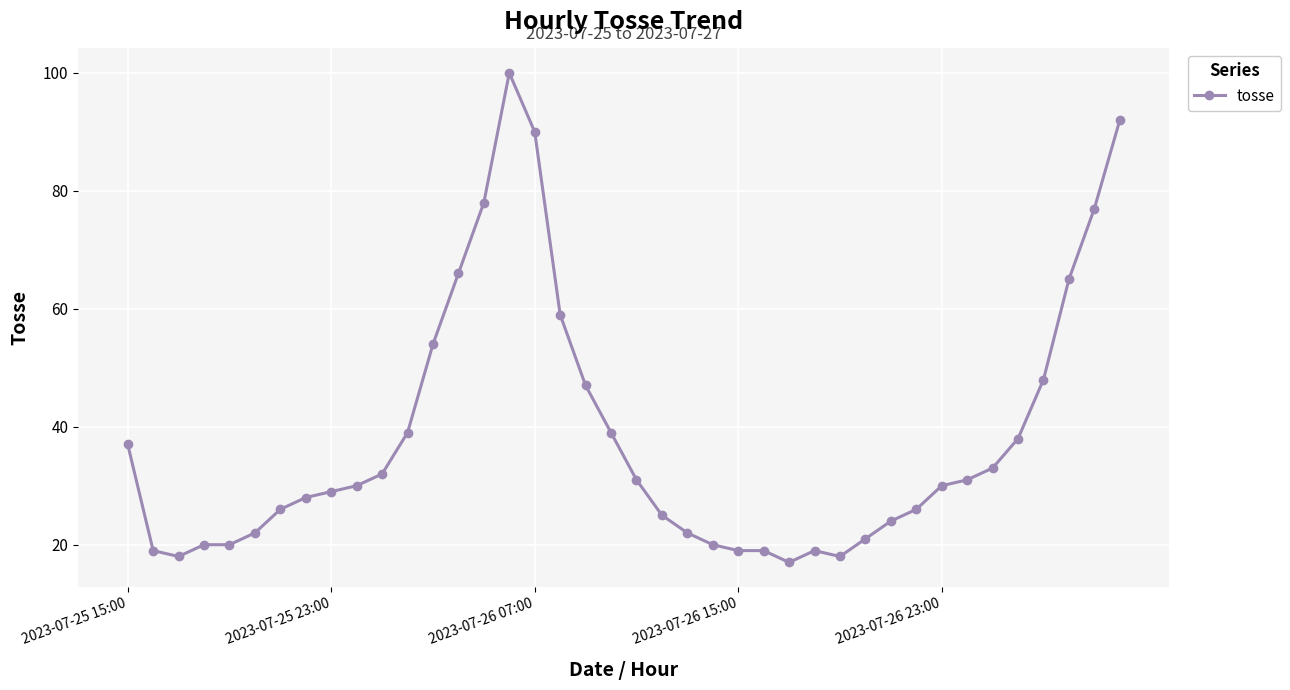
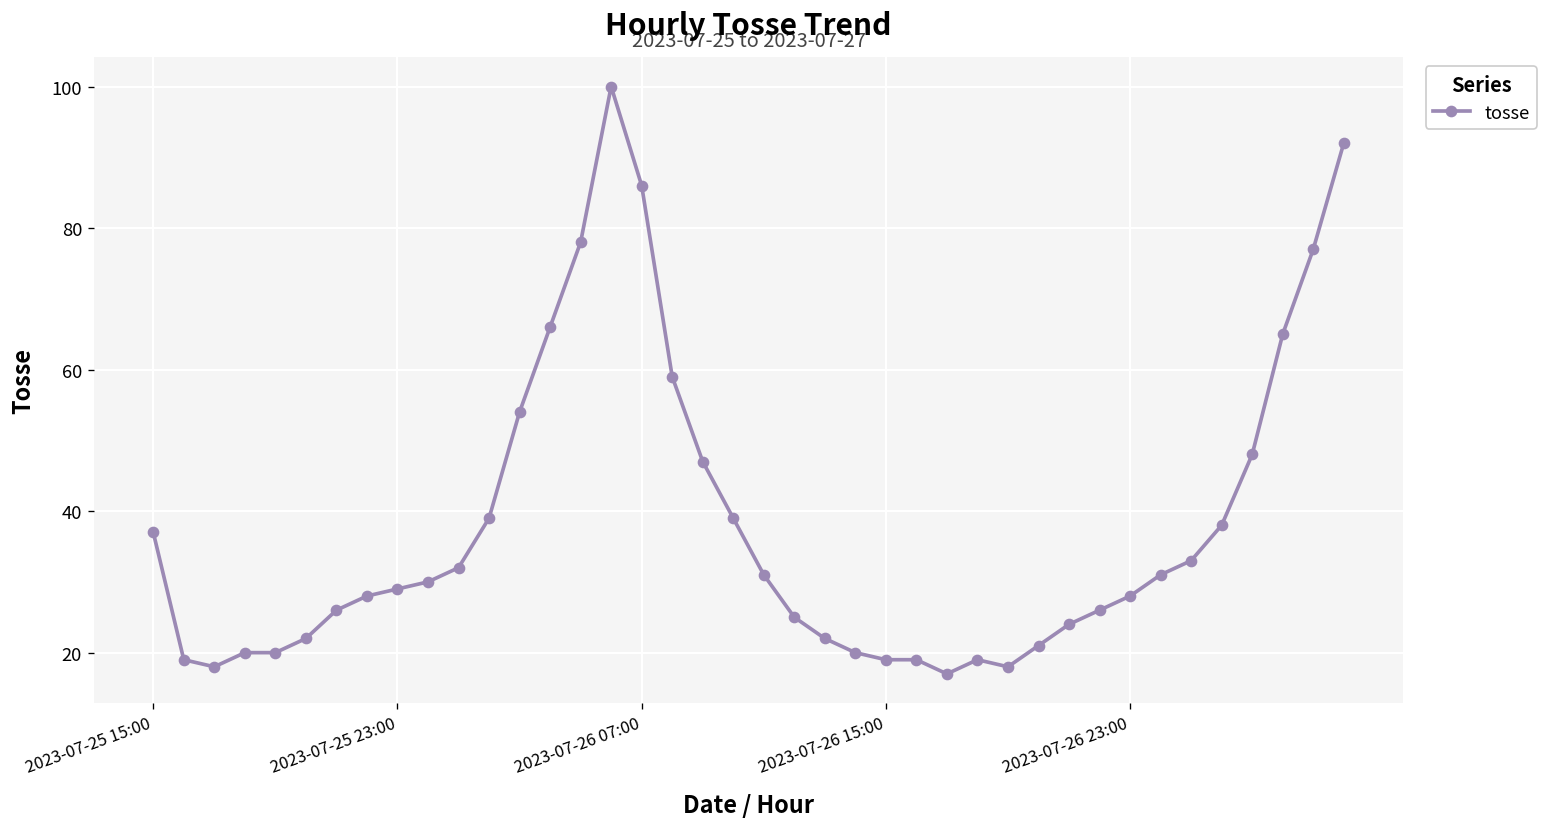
  {
    "2023-07-25 15:00": 37,
    "2023-07-25 23:00": 29,
-   "2023-07-26 07:00": 90,
+   "2023-07-26 07:00": 86,
    "2023-07-26 15:00": 19,
-   "2023-07-26 23:00": 30
+   "2023-07-26 23:00": 28
  }
